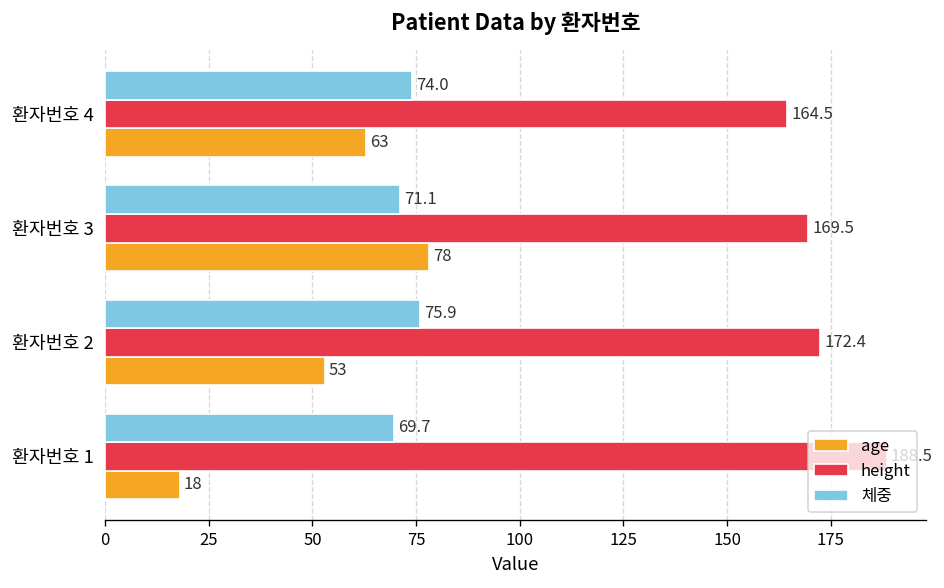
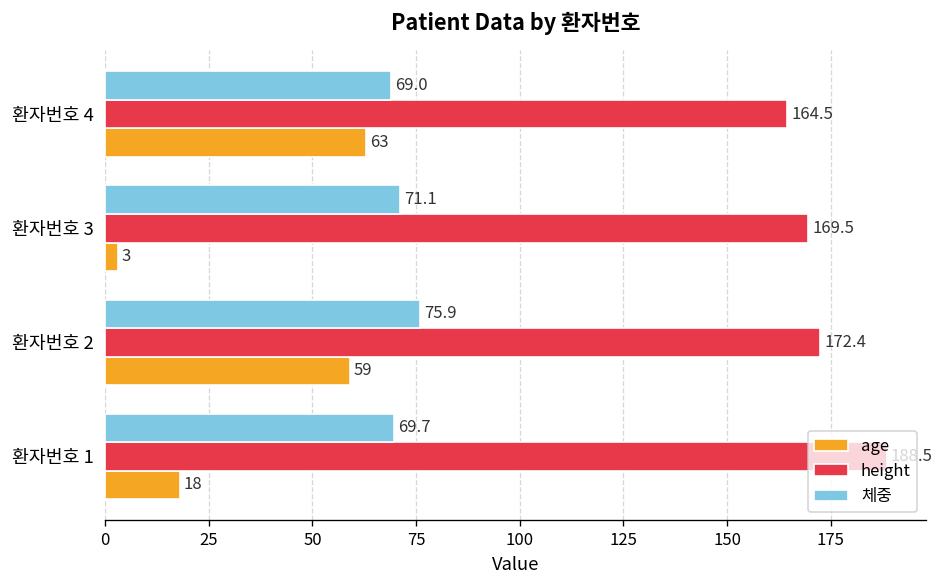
  {
    "age": {
      "환자번호 4": 63,
-     "환자번호 3": 78,
-     "환자번호 2": 53,
+     "환자번호 3": 3,
+     "환자번호 2": 59,
      "환자번호 1": 18
    },
    "height": {
      "환자번호 4": 164.5,
      "환자번호 3": 169.5,
      "환자번호 2": 172.4
    },
    "체중": {
-     "환자번호 4": 74.0,
+     "환자번호 4": 69.0,
      "환자번호 3": 71.1,
      "환자번호 2": 75.9,
      "환자번호 1": 69.7
    }
  }
